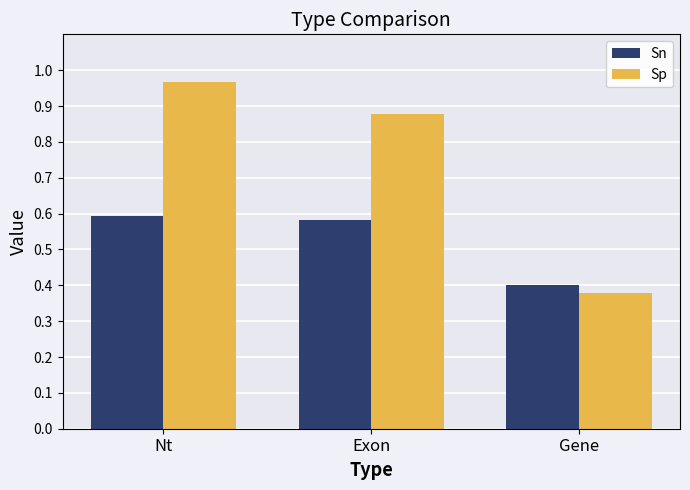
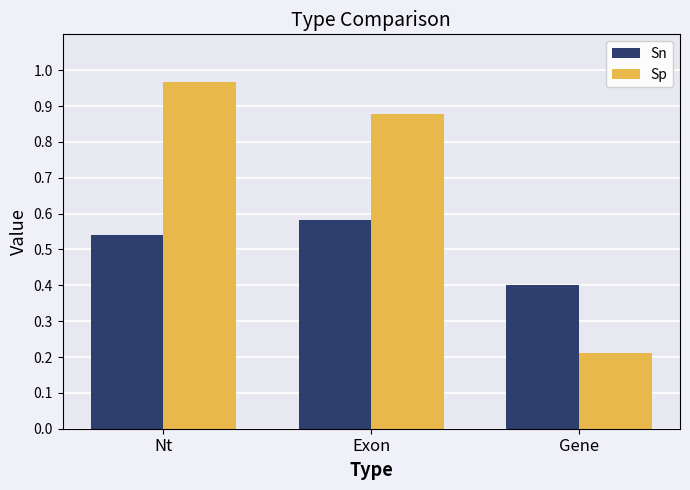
  {
    "Sn": {
-     "Nt": 0.59,
+     "Nt": 0.54,
      "Exon": 0.58,
      "Gene": 0.40
    },
    "Sp": {
      "Nt": 0.97,
      "Exon": 0.88,
-     "Gene": 0.38
+     "Gene": 0.21
    }
  }
